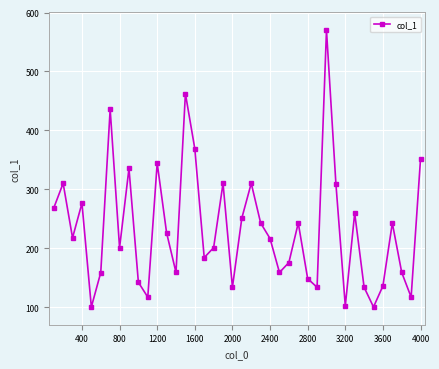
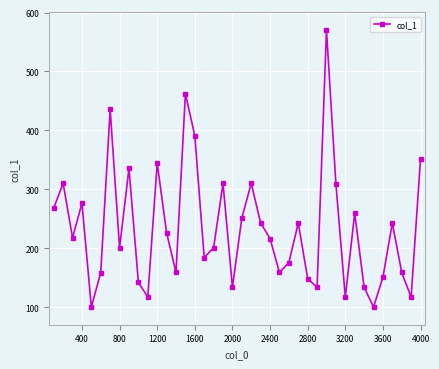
  {
    "400": 280,
    "800": 200,
    "1200": 340,
-   "1600": 370,
+   "1600": 390,
    "2000": 130,
    "2400": 220,
    "2800": 150,
-   "3200": 100,
-   "3600": 140,
+   "3200": 120,
+   "3600": 150,
    "4000": 350
  }
